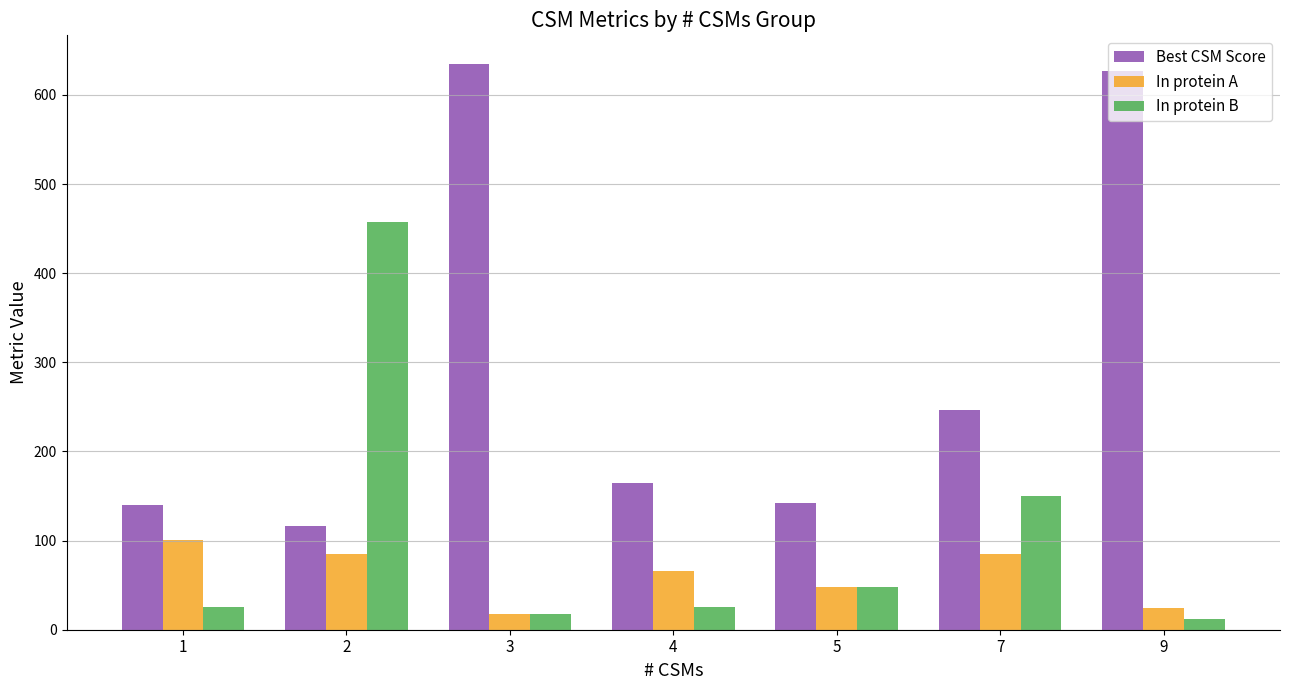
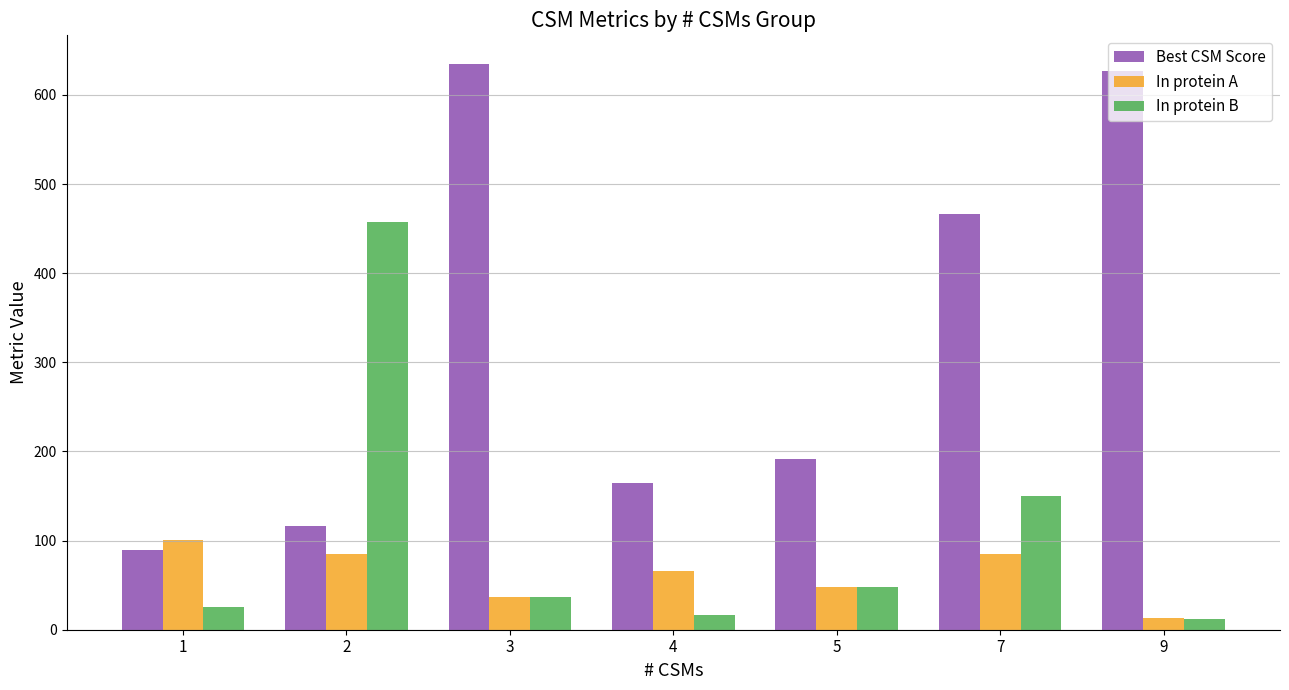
  {
    "Best CSM Score": {
-     "1": 140,
+     "1": 90,
      "2": 120,
      "3": 640,
      "4": 160,
-     "5": 140,
-     "7": 250
+     "5": 190,
+     "7": 470
    },
    "In protein A": {
      "1": 100,
      "2": 90,
-     "3": 20,
+     "3": 40,
      "4": 70,
      "5": 50,
      "7": 90,
-     "9": 20
+     "9": 10
    },
    "In protein B": {
      "1": 30,
      "2": 460,
-     "3": 20,
-     "4": 30,
+     "3": 40,
+     "4": 20,
      "5": 50,
      "7": 150,
      "9": 10
    }
  }
